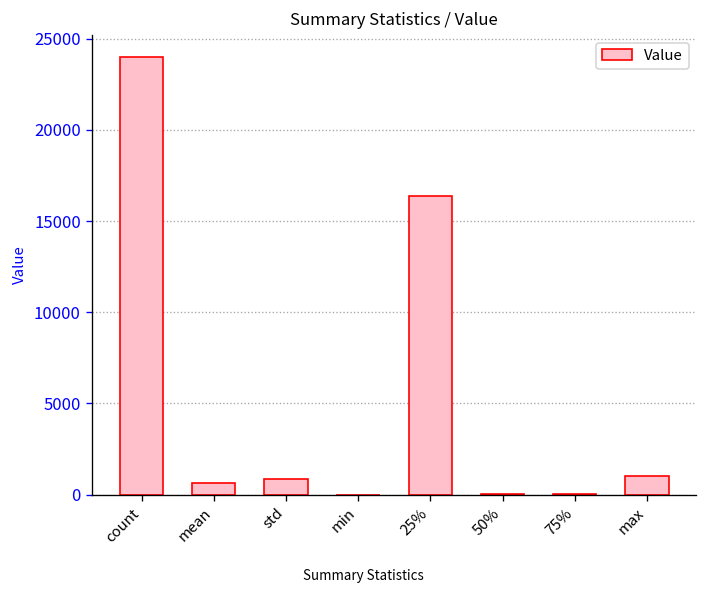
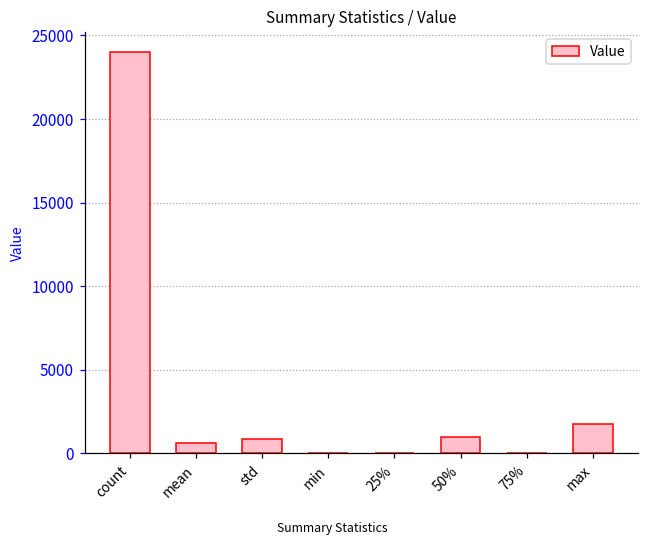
  {
    "count": 24000,
    "mean": 600,
    "std": 900,
    "min": 0,
-   "25%": 16400,
-   "50%": 0,
-   "max": 1000
+   "25%": 0,
+   "50%": 1000,
+   "max": 1800
  }
